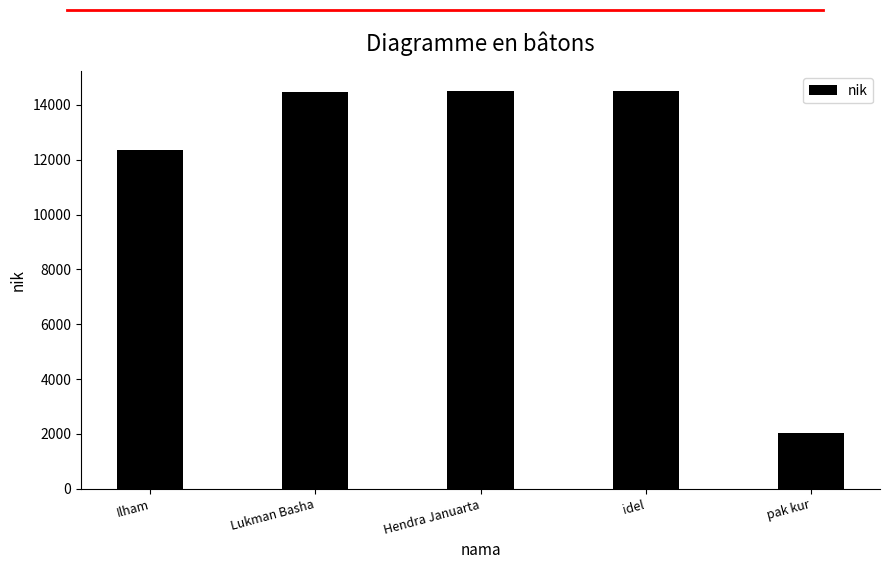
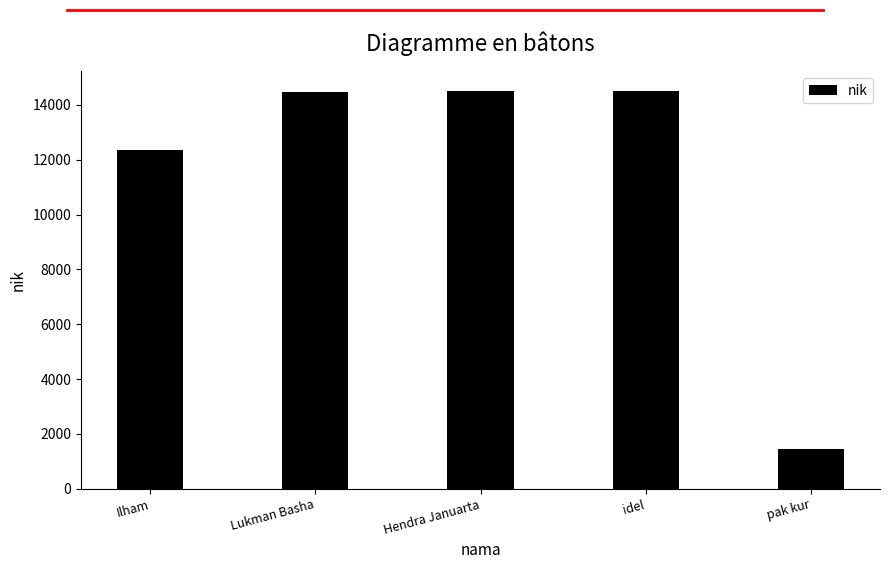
  {
    "Ilham": 12400,
    "Lukman Basha": 14500,
    "Hendra Januarta": 14500,
    "idel": 14500,
-   "pak kur": 2000
+   "pak kur": 1500
  }
